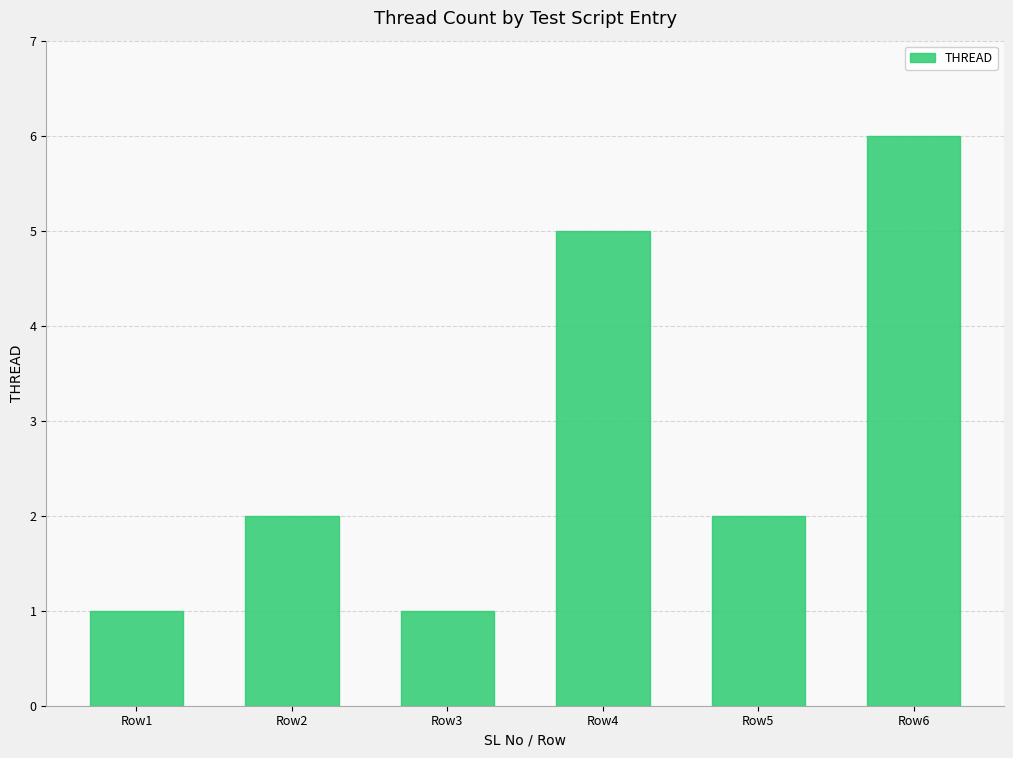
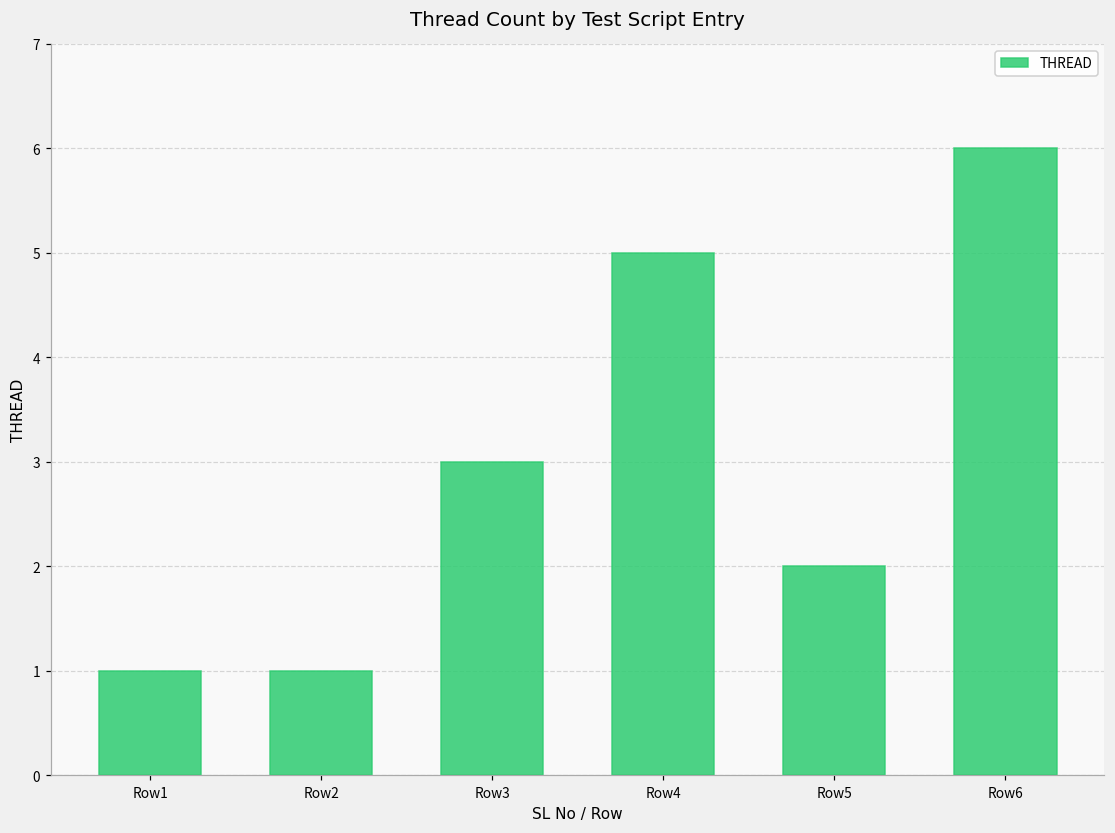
  {
    "Row1": 1,
-   "Row2": 2,
-   "Row3": 1,
+   "Row2": 1,
+   "Row3": 3,
    "Row4": 5,
    "Row5": 2,
    "Row6": 6
  }
